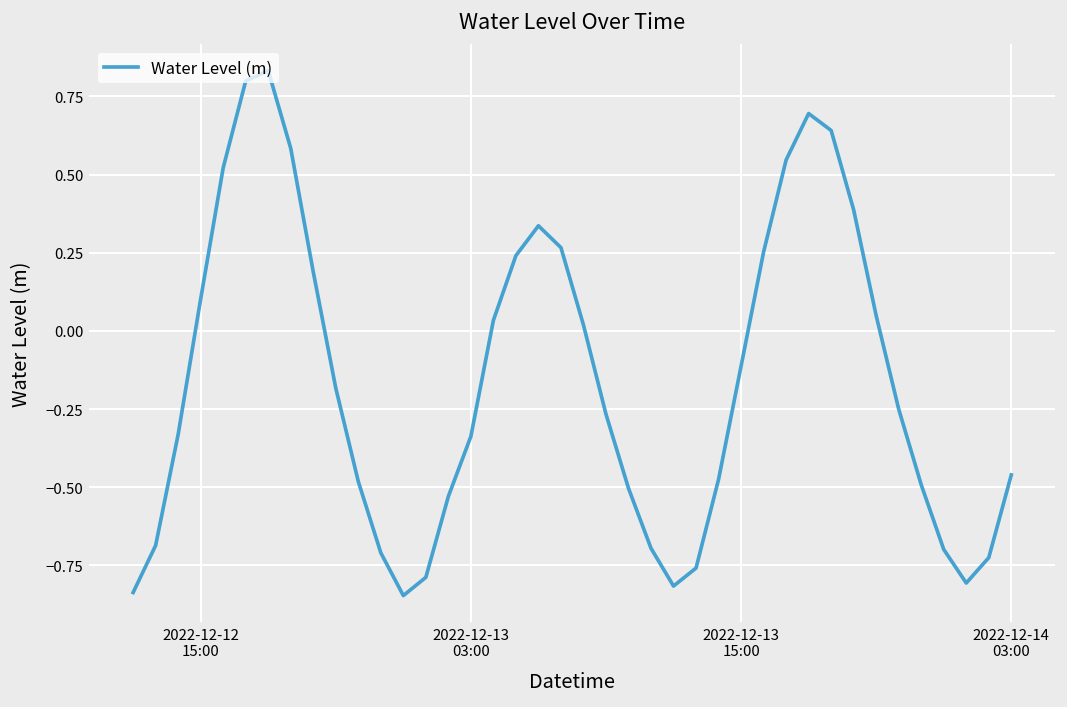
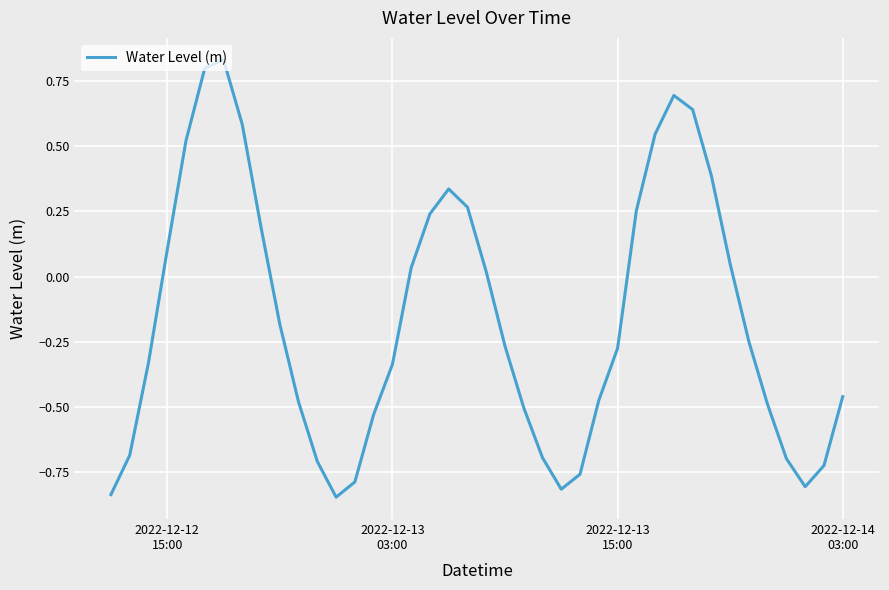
  {
    "2022-12-12 15:00": 0.10,
    "2022-12-13 03:00": -0.34,
-   "2022-12-13 15:00": -0.11,
+   "2022-12-13 15:00": -0.28,
    "2022-12-14 03:00": -0.46
  }
